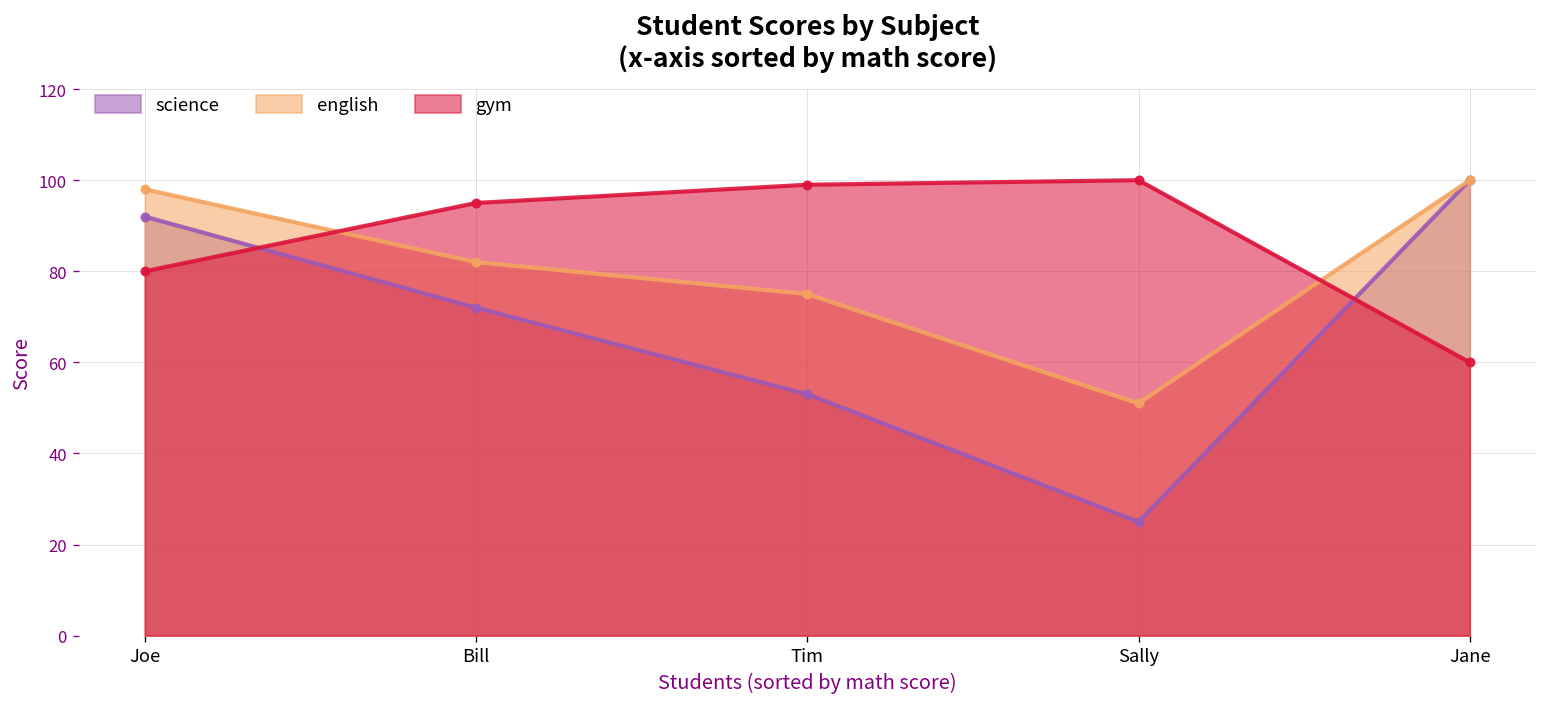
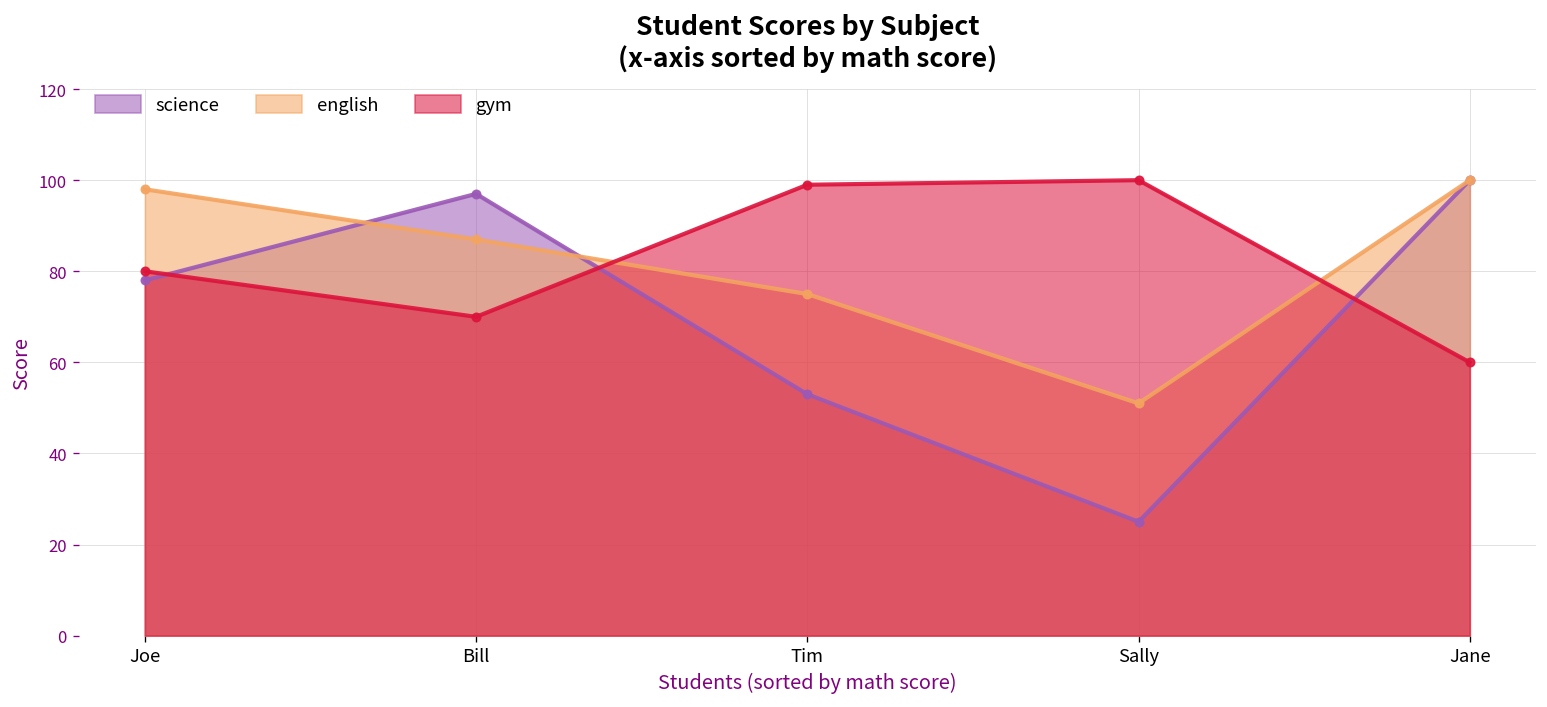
  {
    "science": {
-     "Joe": 92,
-     "Bill": 72,
+     "Joe": 78,
+     "Bill": 97,
      "Tim": 53,
      "Sally": 25
    },
    "english": {
      "Joe": 98,
-     "Bill": 82,
+     "Bill": 87,
      "Tim": 75,
      "Sally": 51
    },
    "gym": {
      "Joe": 80,
-     "Bill": 95,
+     "Bill": 70,
      "Tim": 99,
      "Sally": 100,
      "Jane": 60
    }
  }
